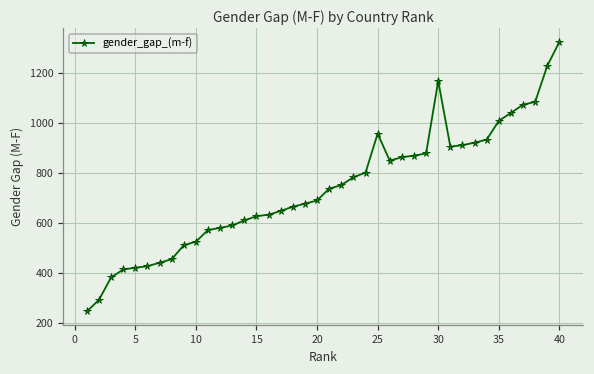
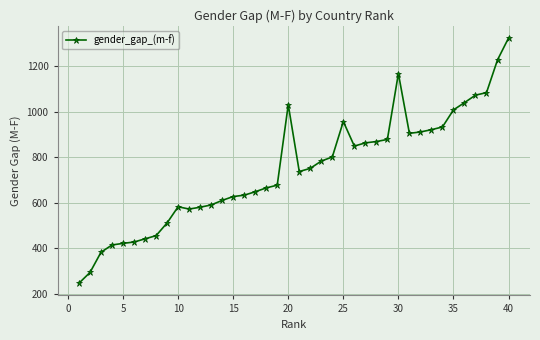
  {
    "5": 420,
-   "10": 530,
+   "10": 580,
    "15": 630,
-   "20": 690,
+   "20": 1030,
    "25": 960,
    "30": 1170,
    "35": 1010,
    "40": 1330
  }
